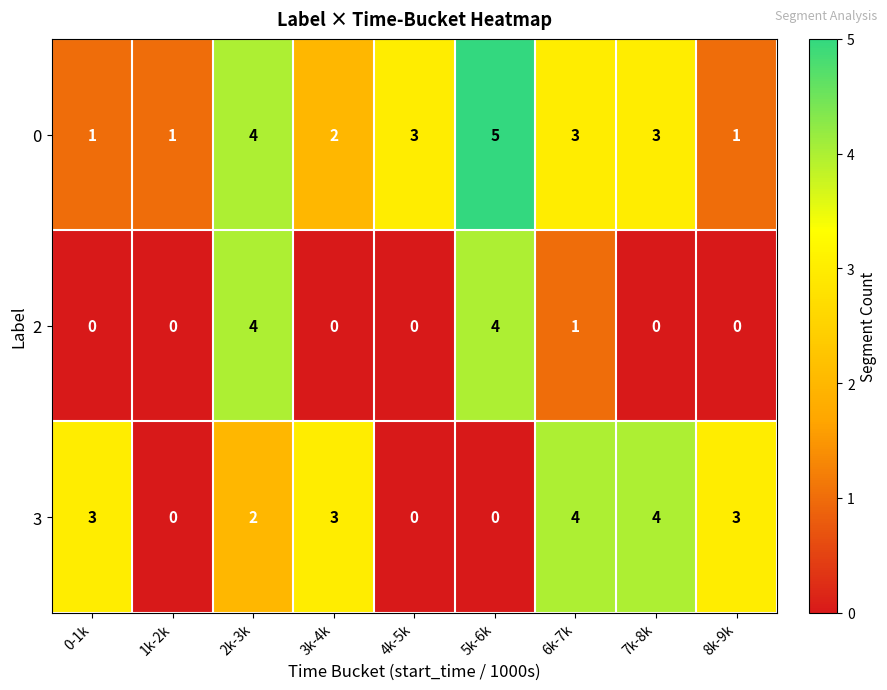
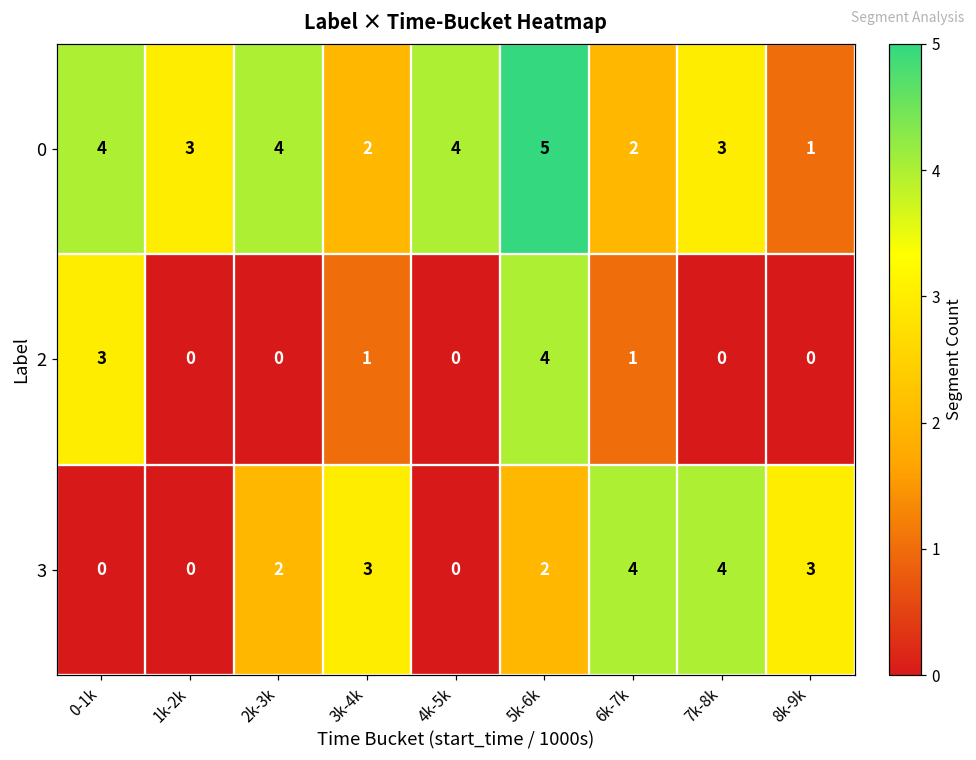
  {
    "0": {
-     "0-1k": 1,
-     "1k-2k": 1,
+     "0-1k": 4,
+     "1k-2k": 3,
      "2k-3k": 4,
      "3k-4k": 2,
-     "4k-5k": 3,
+     "4k-5k": 4,
      "5k-6k": 5,
-     "6k-7k": 3,
+     "6k-7k": 2,
      "7k-8k": 3,
      "8k-9k": 1
    },
    "2": {
-     "0-1k": 0,
+     "0-1k": 3,
      "1k-2k": 0,
-     "2k-3k": 4,
-     "3k-4k": 0,
+     "2k-3k": 0,
+     "3k-4k": 1,
      "4k-5k": 0,
      "5k-6k": 4,
      "6k-7k": 1,
      "7k-8k": 0,
      "8k-9k": 0
    },
    "3": {
-     "0-1k": 3,
+     "0-1k": 0,
      "1k-2k": 0,
      "2k-3k": 2,
      "3k-4k": 3,
      "4k-5k": 0,
-     "5k-6k": 0,
+     "5k-6k": 2,
      "6k-7k": 4,
      "7k-8k": 4,
      "8k-9k": 3
    }
  }
